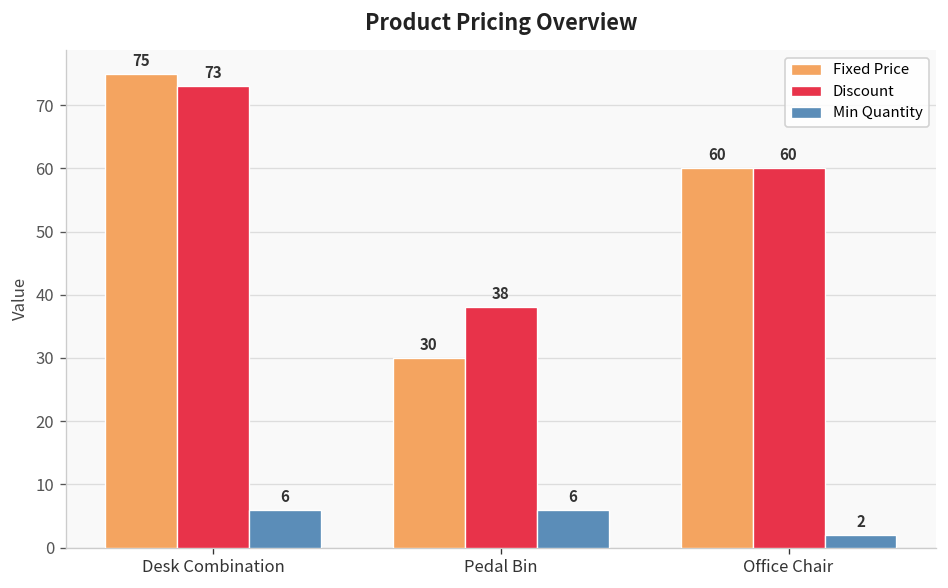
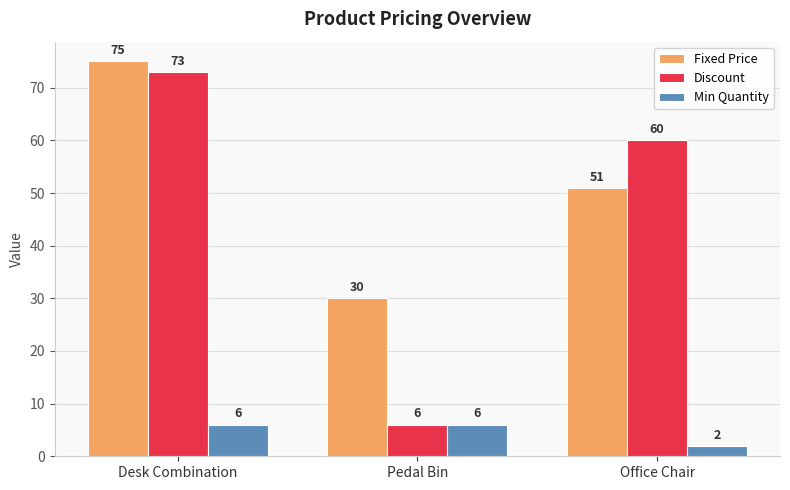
  {
    "Fixed Price": {
      "Desk Combination": 75,
      "Pedal Bin": 30,
-     "Office Chair": 60
+     "Office Chair": 51
    },
    "Discount": {
      "Desk Combination": 73,
-     "Pedal Bin": 38,
+     "Pedal Bin": 6,
      "Office Chair": 60
    },
    "Min Quantity": {
      "Desk Combination": 6,
      "Pedal Bin": 6,
      "Office Chair": 2
    }
  }
